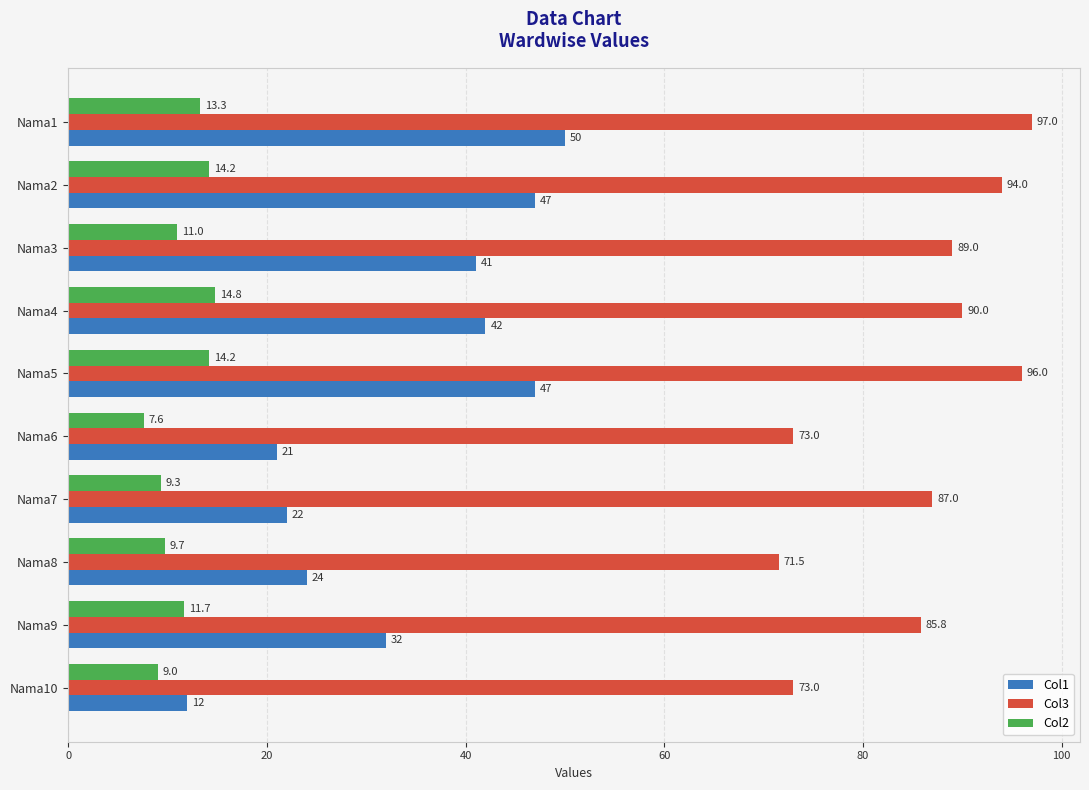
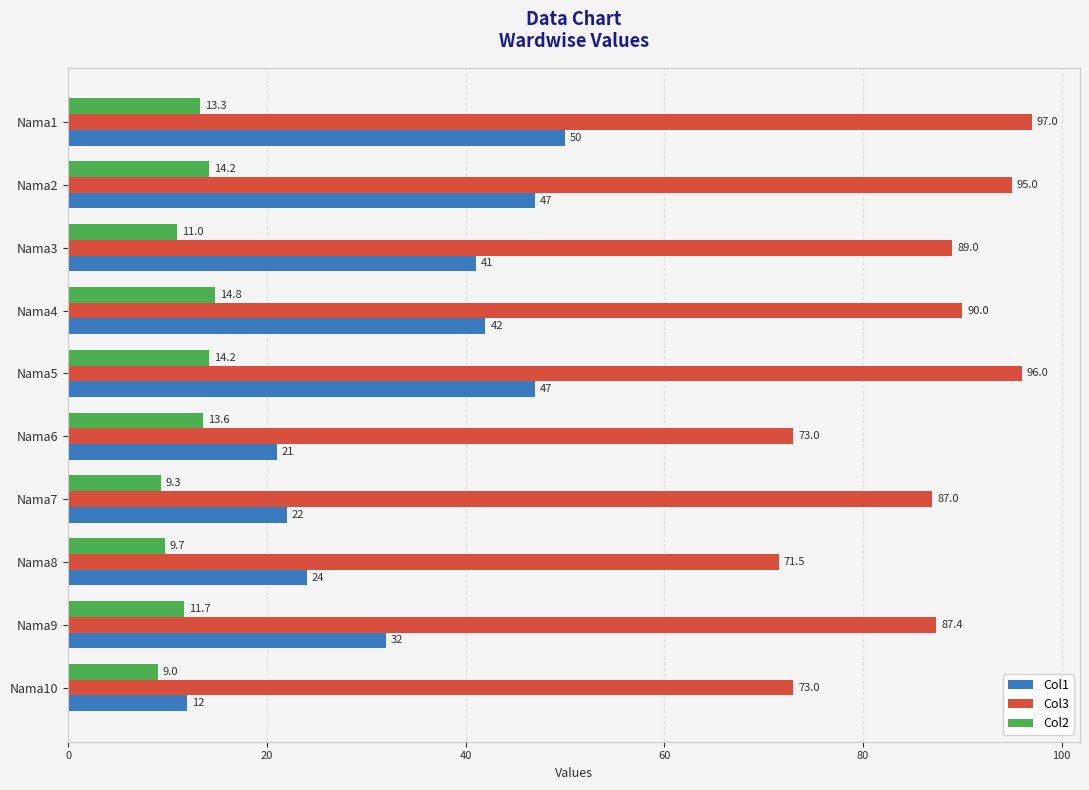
  {
    "Col1": {
      "Nama1": 50,
      "Nama2": 47,
      "Nama3": 41,
      "Nama4": 42,
      "Nama5": 47,
      "Nama6": 21,
      "Nama7": 22,
      "Nama8": 24,
      "Nama9": 32,
      "Nama10": 12
    },
    "Col3": {
      "Nama1": 97.0,
-     "Nama2": 94.0,
+     "Nama2": 95.0,
      "Nama3": 89.0,
      "Nama4": 90.0,
      "Nama5": 96.0,
      "Nama6": 73.0,
      "Nama7": 87.0,
      "Nama8": 71.5,
-     "Nama9": 85.8,
+     "Nama9": 87.4,
      "Nama10": 73.0
    },
    "Col2": {
      "Nama1": 13.3,
      "Nama2": 14.2,
      "Nama3": 11.0,
      "Nama4": 14.8,
      "Nama5": 14.2,
-     "Nama6": 7.6,
+     "Nama6": 13.6,
      "Nama7": 9.3,
      "Nama8": 9.7,
      "Nama9": 11.7,
      "Nama10": 9.0
    }
  }
